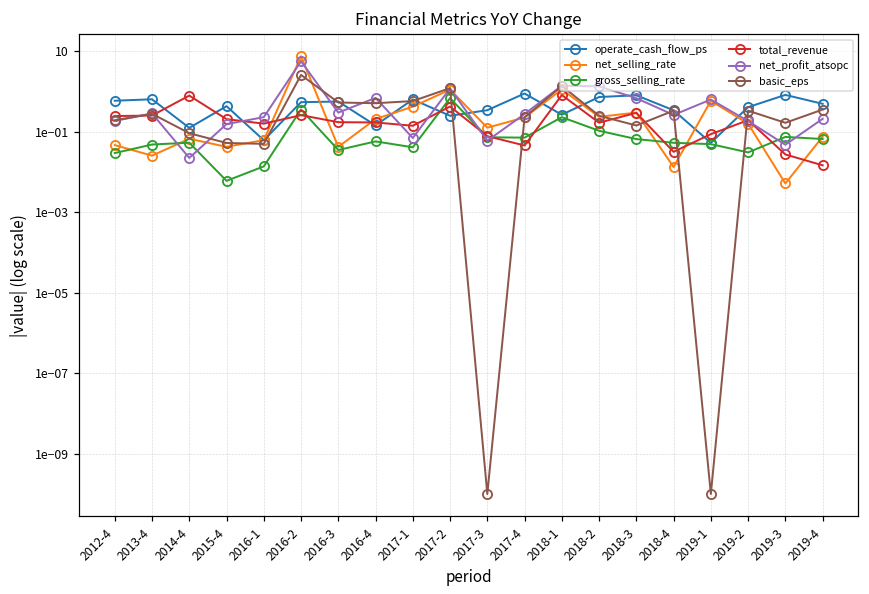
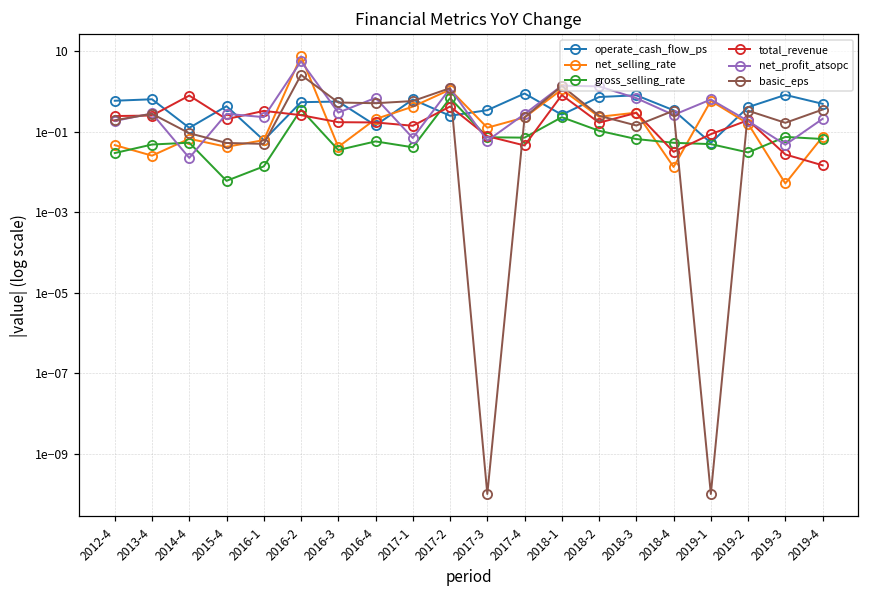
  {
    "operate_cash_flow_ps": {
      "2012-4": 0.6,
      "2013-4": 0.6,
      "2014-4": 0.12,
      "2015-4": 0.4,
      "2016-2": 0.5,
      "2016-4": 0.14,
      "2017-2": 0.2,
      "2017-3": 0.3,
      "2017-4": 0.9,
      "2018-2": 0.7,
      "2018-3": 0.8,
      "2019-2": 0.4,
      "2019-3": 0.8,
      "2019-4": 0.5
    },
    "net_selling_rate": {
      "2012-4": 0.05,
      "2013-4": 0.03,
      "2014-4": 0.07,
      "2015-4": 0.04,
      "2016-2": 7,
      "2016-3": 0.04,
      "2016-4": 0.2,
      "2017-1": 0.4,
      "2017-3": 0.13,
      "2018-4": 0.013,
      "2019-3": 0.005
    },
    "gross_selling_rate": {
      "2012-4": 0.03,
      "2013-4": 0.05,
      "2014-4": 0.05,
      "2015-4": 0.006,
      "2016-1": 0.014,
      "2016-2": 0.4,
      "2016-3": 0.04,
      "2016-4": 0.06,
      "2017-1": 0.04,
      "2017-2": 0.7,
      "2017-4": 0.07,
      "2018-2": 0.11,
      "2018-3": 0.07,
      "2018-4": 0.05,
      "2019-2": 0.03,
      "2019-3": 0.07
    },
    "total_revenue": {
      "2012-4": 0.2,
      "2014-4": 0.8,
      "2015-4": 0.2,
-     "2016-1": 0.16,
+     "2016-1": 0.3,
      "2016-2": 0.3,
      "2016-3": 0.2,
      "2016-4": 0.2,
      "2017-1": 0.14,
      "2017-2": 0.4,
      "2017-4": 0.05,
      "2018-1": 0.8,
      "2018-2": 0.2,
      "2018-4": 0.03,
      "2019-1": 0.09,
      "2019-3": 0.03,
      "2019-4": 0.015
    },
    "net_profit_atsopc": {
      "2014-4": 0.02,
-     "2015-4": 0.15,
+     "2015-4": 0.3,
      "2016-1": 0.2,
      "2016-2": 6,
      "2016-3": 0.3,
      "2016-4": 0.7,
      "2017-1": 0.07,
      "2017-3": 0.06,
      "2017-4": 0.3,
      "2018-3": 0.7,
      "2018-4": 0.3,
      "2019-3": 0.05,
      "2019-4": 0.2
    },
    "basic_eps": {
      "2014-4": 0.09,
      "2015-4": 0.05,
      "2016-1": 0.05,
      "2016-2": 3,
      "2016-4": 0.5,
      "2017-3": 0.00000000010,
      "2018-3": 0.14,
      "2019-1": 0.00000000010,
      "2019-2": 0.3,
      "2019-3": 0.2,
      "2019-4": 0.4
    }
  }
